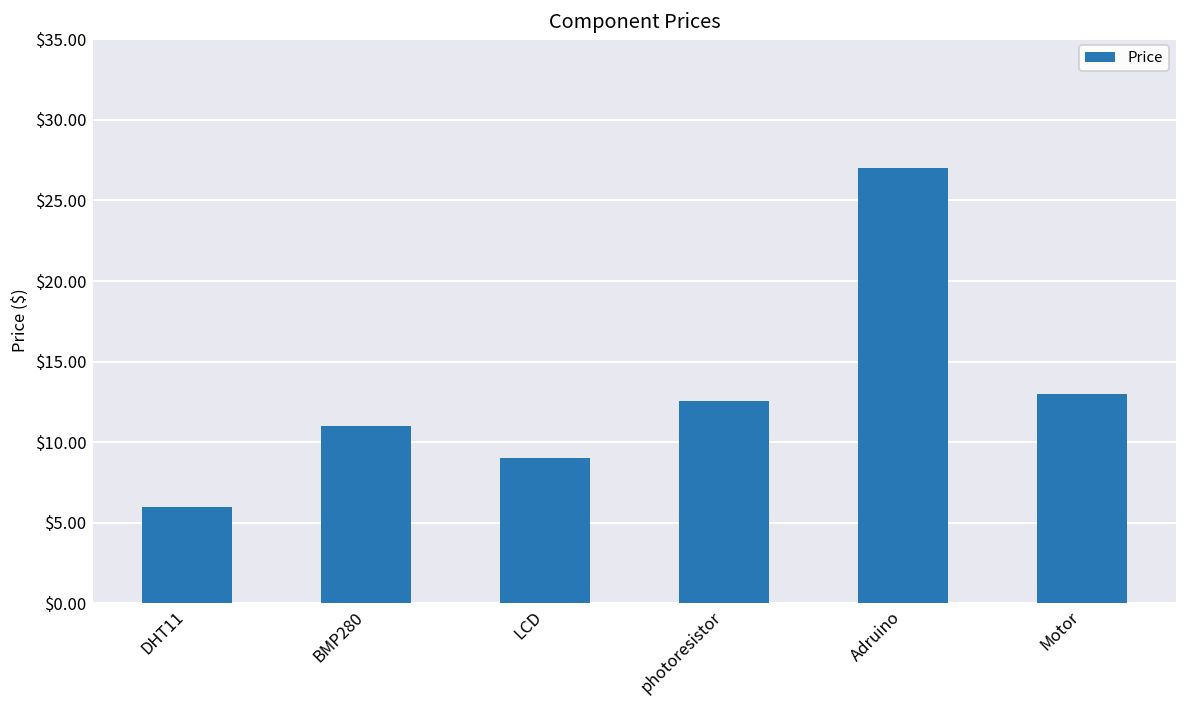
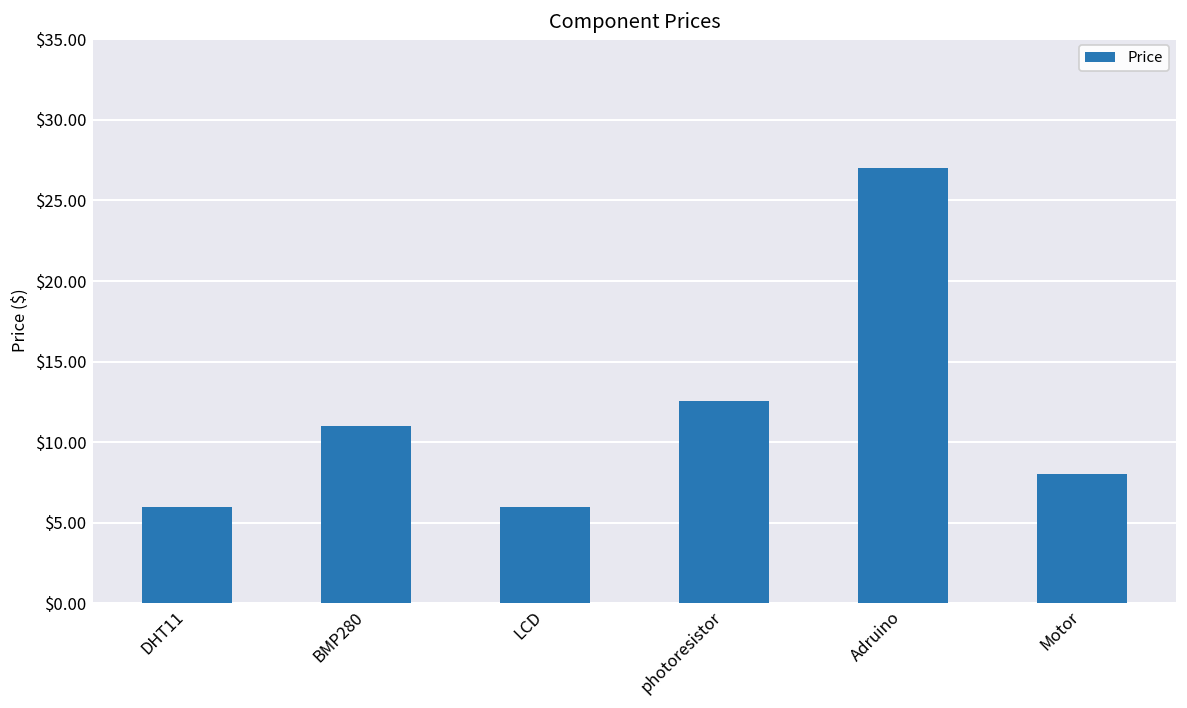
  {
    "DHT11": "$6",
    "BMP280": "$11",
-   "LCD": "$9",
+   "LCD": "$6",
    "photoresistor": "$12.6",
    "Adruino": "$27",
-   "Motor": "$13"
+   "Motor": "$8"
  }
